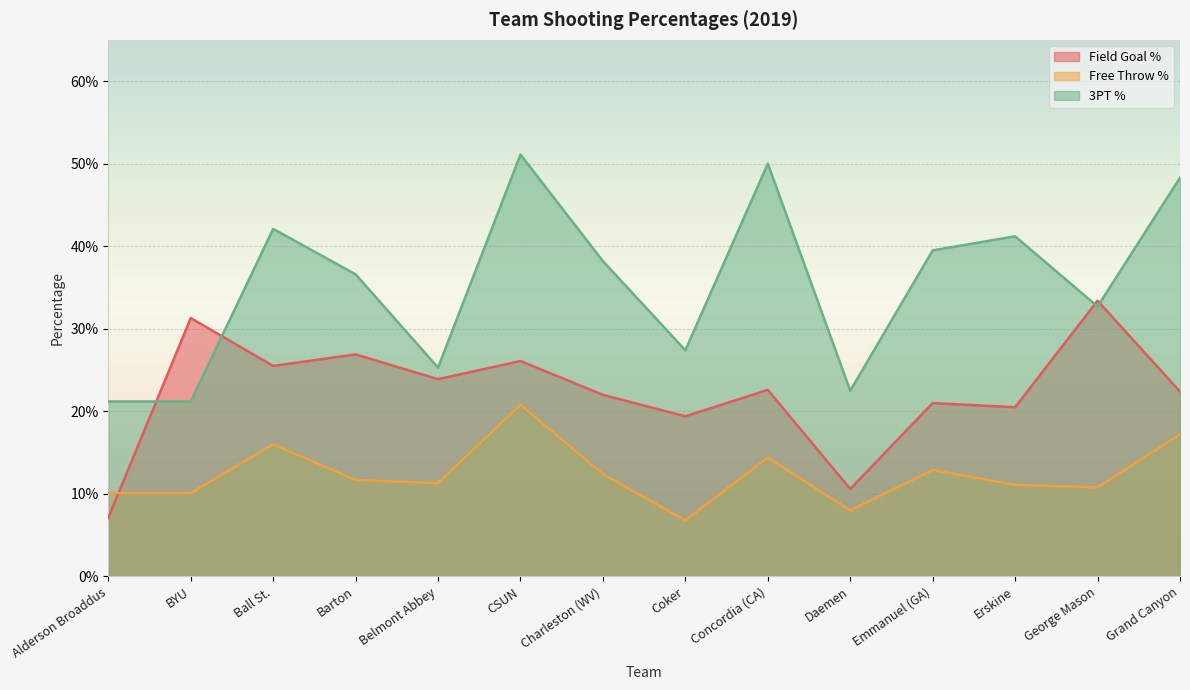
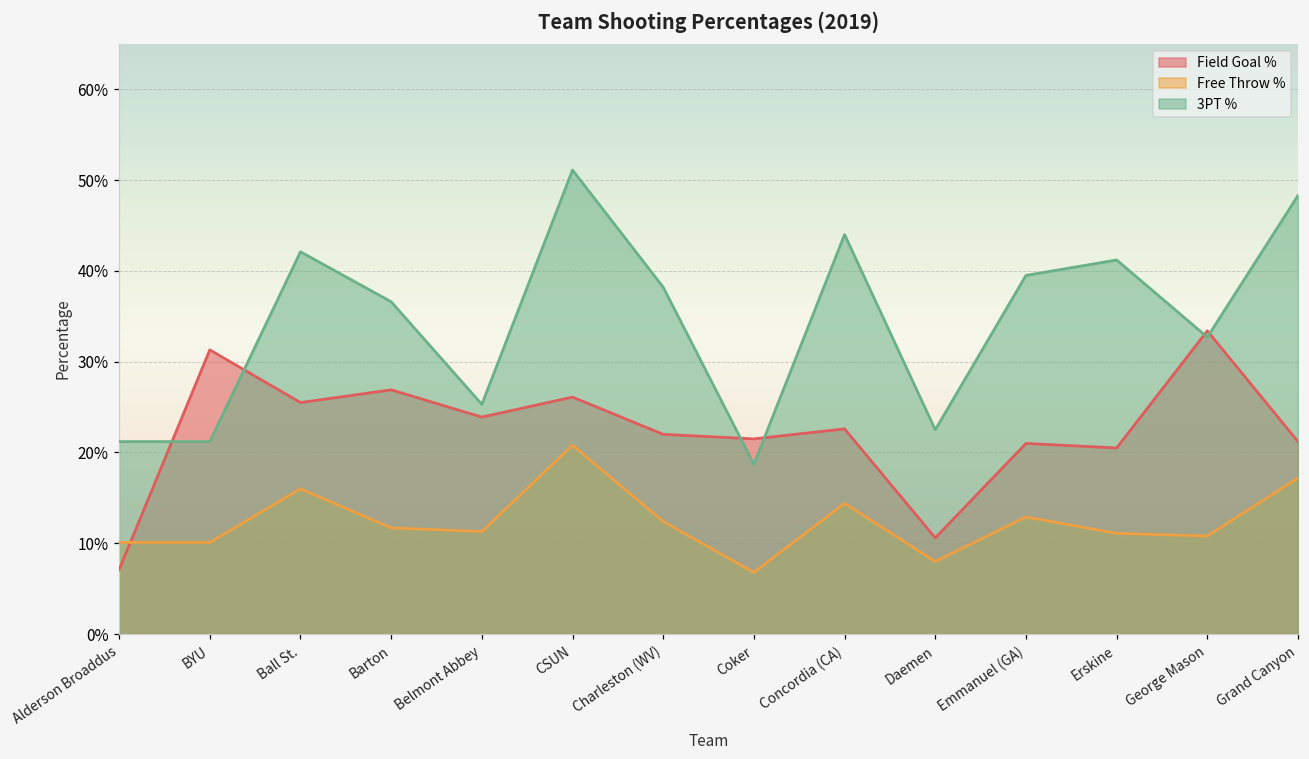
  {
    "Field Goal %": {
      "Alderson Broaddus": "7%",
      "BYU": "31%",
      "Ball St.": "26%",
      "Barton": "27%",
      "Belmont Abbey": "24%",
      "CSUN": "26%",
      "Charleston (WV)": "22%",
-     "Coker": "19%",
+     "Coker": "22%",
      "Concordia (CA)": "23%",
      "Daemen": "11%",
      "Emmanuel (GA)": "21%",
      "Erskine": "21%",
      "George Mason": "33%",
-     "Grand Canyon": "22%"
+     "Grand Canyon": "21%"
    },
    "Free Throw %": {
      "Alderson Broaddus": "10%",
      "BYU": "10%",
      "Ball St.": "16%",
      "Barton": "12%",
      "Belmont Abbey": "11%",
      "CSUN": "21%",
      "Charleston (WV)": "12%",
      "Coker": "7%",
      "Concordia (CA)": "14%",
      "Daemen": "8%",
      "Emmanuel (GA)": "13%",
      "Erskine": "11%",
      "George Mason": "11%",
      "Grand Canyon": "17%"
    },
    "3PT %": {
      "Alderson Broaddus": "21%",
      "BYU": "21%",
      "Ball St.": "42%",
      "Barton": "37%",
      "Belmont Abbey": "25%",
      "CSUN": "51%",
      "Charleston (WV)": "38%",
-     "Coker": "27%",
-     "Concordia (CA)": "50%",
+     "Coker": "19%",
+     "Concordia (CA)": "44%",
      "Daemen": "23%",
      "Emmanuel (GA)": "40%",
      "Erskine": "41%",
      "George Mason": "33%",
      "Grand Canyon": "48%"
    }
  }
